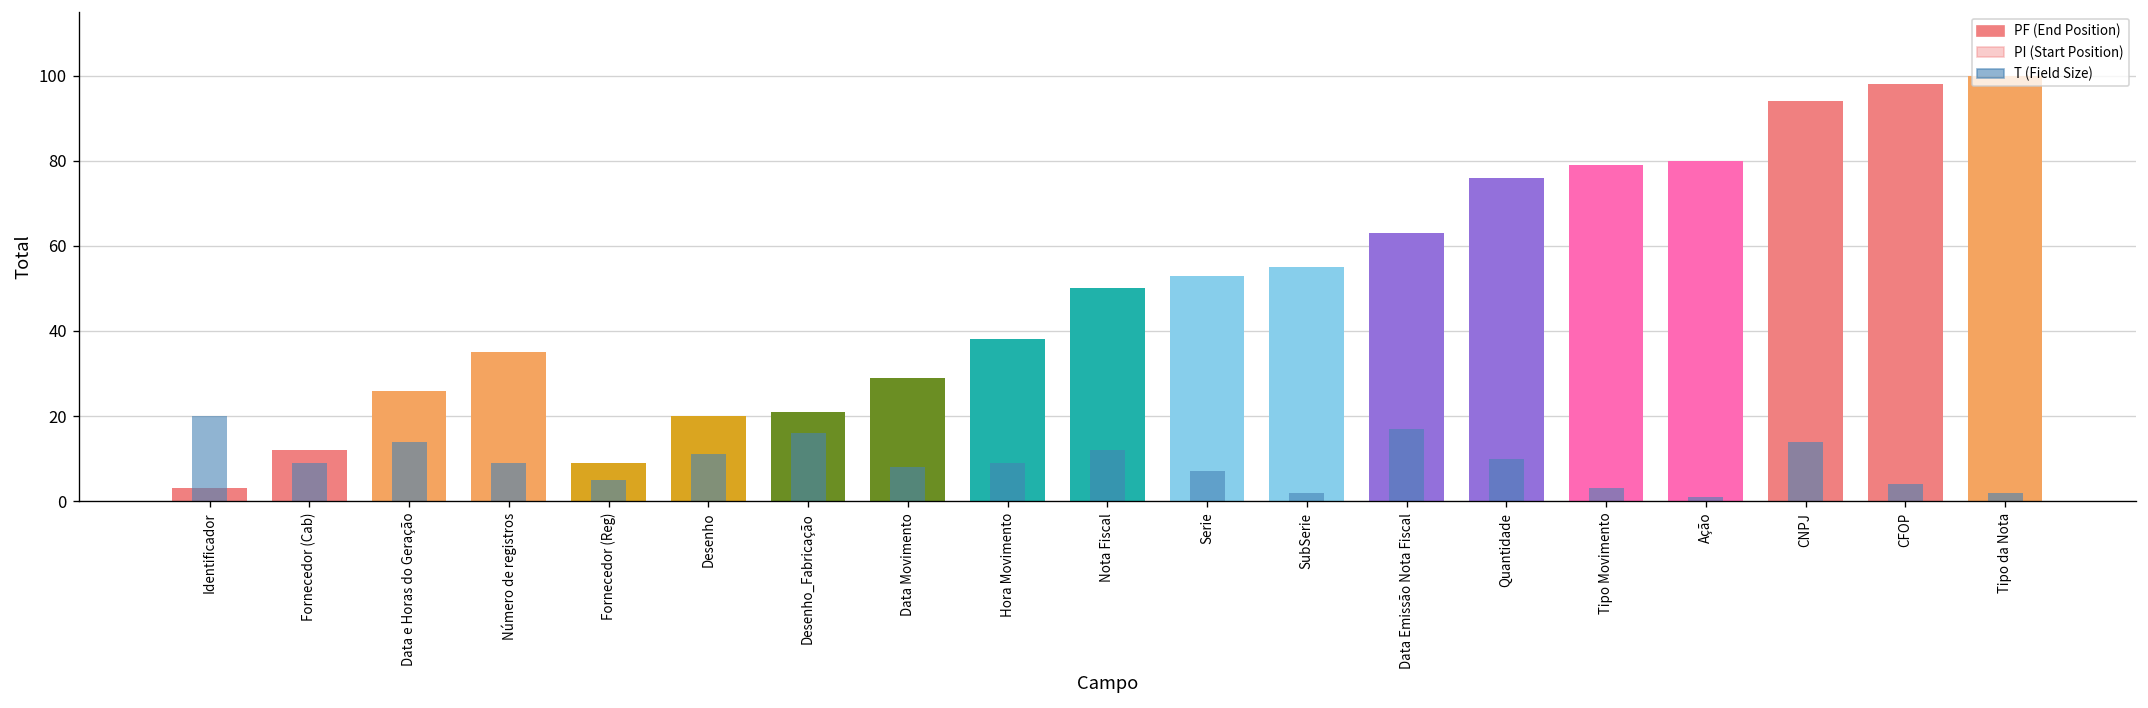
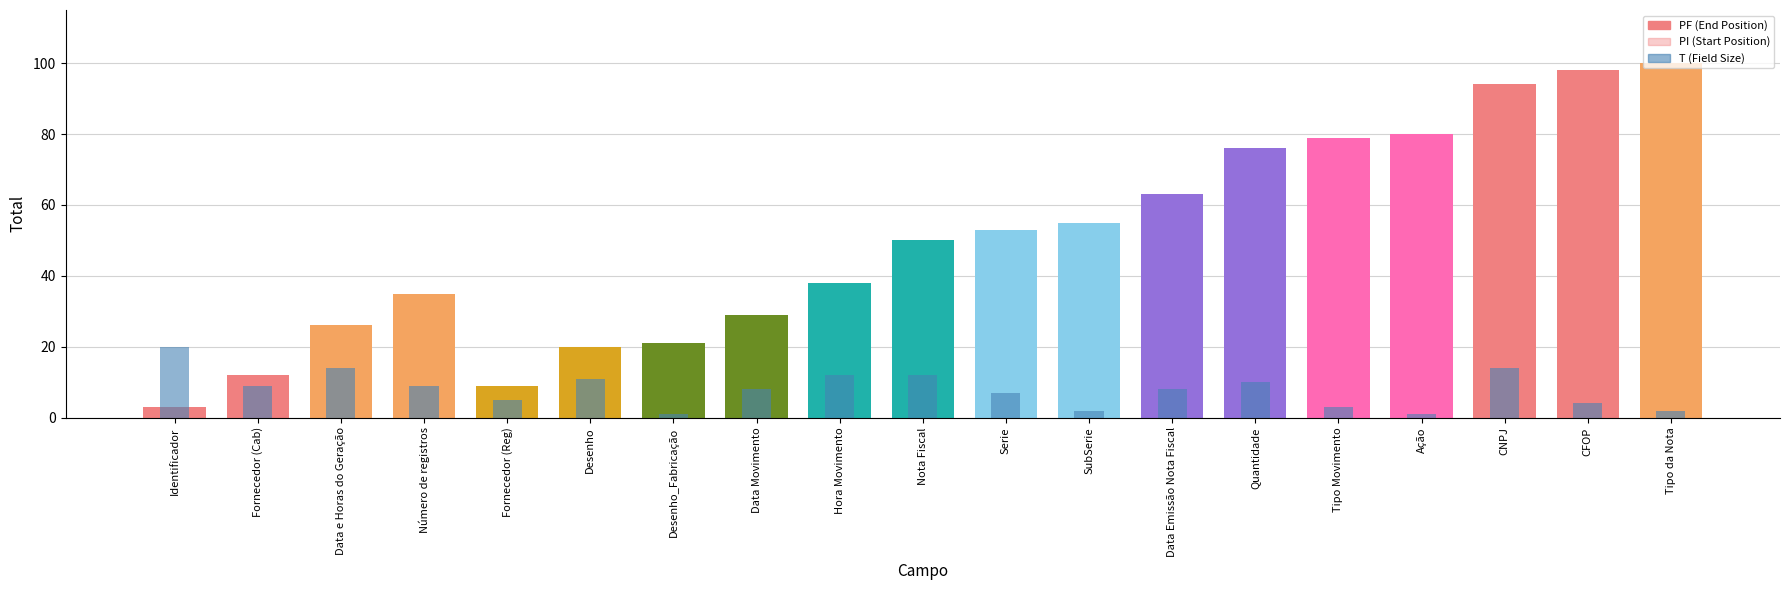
  {
    "T (Field Size)": {
      "Identificador": 20,
-     "Desenho_Fabricação": 16,
-     "Hora Movimento": 9,
-     "Data Emissão Nota Fiscal": 17
+     "Desenho_Fabricação": 1,
+     "Hora Movimento": 12,
+     "Data Emissão Nota Fiscal": 8
    }
  }
